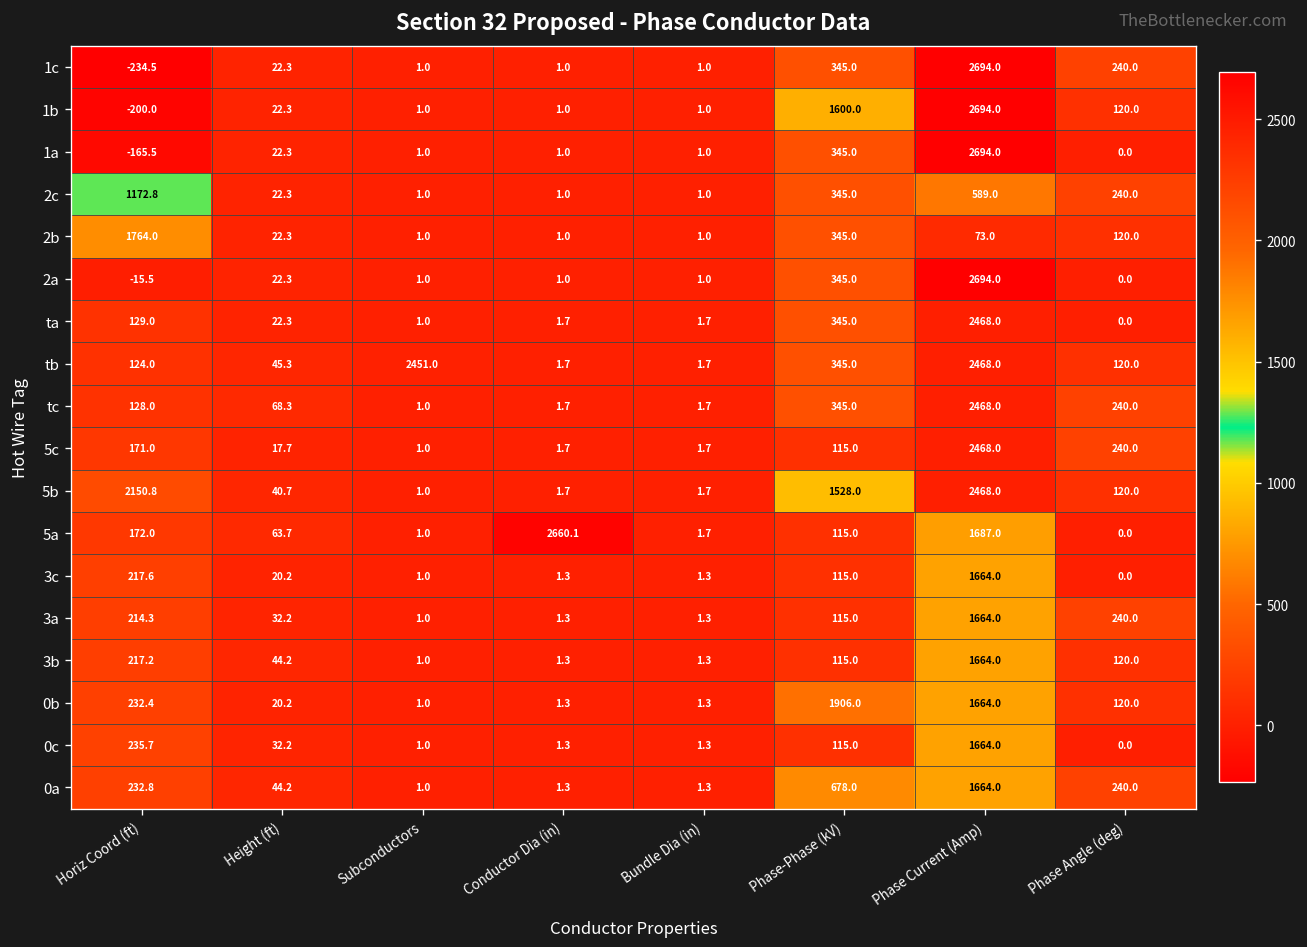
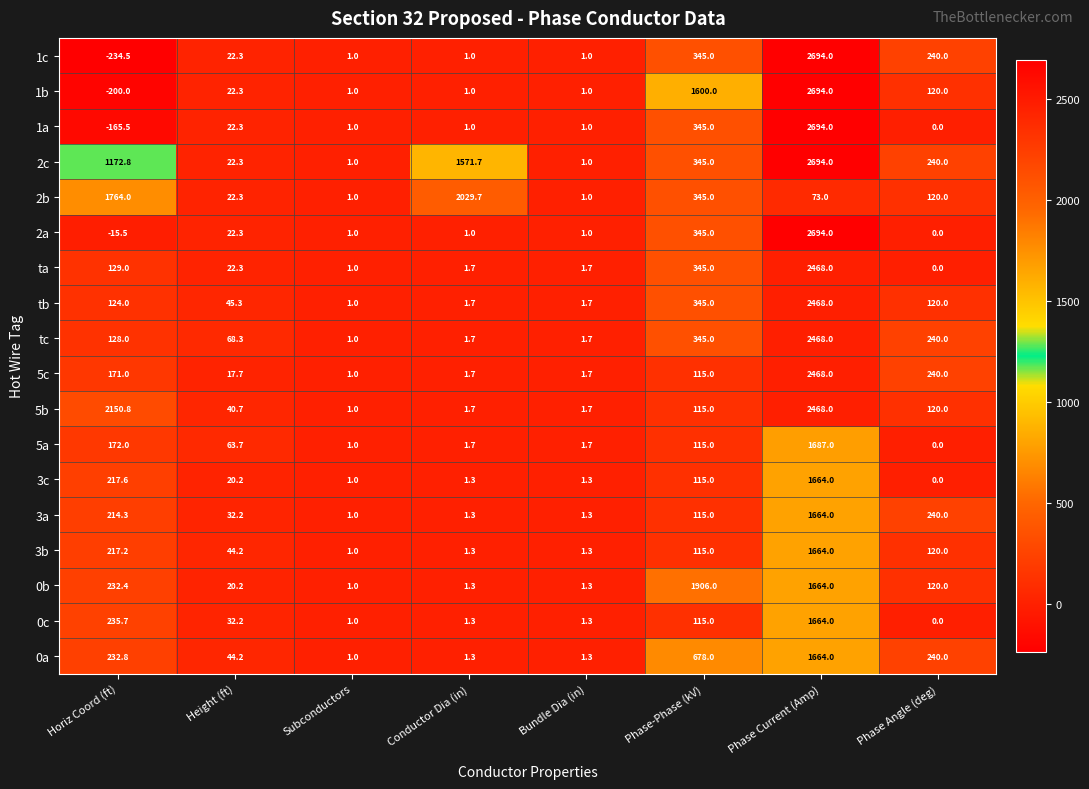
  {
    "1c": {
      "Horiz Coord (ft)": -234.5,
      "Height (ft)": 22.3,
      "Subconductors": 1.0,
      "Conductor Dia (in)": 1.0,
      "Bundle Dia (in)": 1.0,
      "Phase-Phase (kV)": 345.0,
      "Phase Current (Amp)": 2694.0,
      "Phase Angle (deg)": 240.0
    },
    "1b": {
      "Horiz Coord (ft)": -200.0,
      "Height (ft)": 22.3,
      "Subconductors": 1.0,
      "Conductor Dia (in)": 1.0,
      "Bundle Dia (in)": 1.0,
      "Phase-Phase (kV)": 1600.0,
      "Phase Current (Amp)": 2694.0,
      "Phase Angle (deg)": 120.0
    },
    "1a": {
      "Horiz Coord (ft)": -165.5,
      "Height (ft)": 22.3,
      "Subconductors": 1.0,
      "Conductor Dia (in)": 1.0,
      "Bundle Dia (in)": 1.0,
      "Phase-Phase (kV)": 345.0,
      "Phase Current (Amp)": 2694.0,
      "Phase Angle (deg)": 0.0
    },
    "2c": {
      "Horiz Coord (ft)": 1172.8,
      "Height (ft)": 22.3,
      "Subconductors": 1.0,
-     "Conductor Dia (in)": 1.0,
+     "Conductor Dia (in)": 1571.7,
      "Bundle Dia (in)": 1.0,
      "Phase-Phase (kV)": 345.0,
-     "Phase Current (Amp)": 589.0,
+     "Phase Current (Amp)": 2694.0,
      "Phase Angle (deg)": 240.0
    },
    "2b": {
      "Horiz Coord (ft)": 1764.0,
      "Height (ft)": 22.3,
      "Subconductors": 1.0,
-     "Conductor Dia (in)": 1.0,
+     "Conductor Dia (in)": 2029.7,
      "Bundle Dia (in)": 1.0,
      "Phase-Phase (kV)": 345.0,
      "Phase Current (Amp)": 73.0,
      "Phase Angle (deg)": 120.0
    },
    "2a": {
      "Horiz Coord (ft)": -15.5,
      "Height (ft)": 22.3,
      "Subconductors": 1.0,
      "Conductor Dia (in)": 1.0,
      "Bundle Dia (in)": 1.0,
      "Phase-Phase (kV)": 345.0,
      "Phase Current (Amp)": 2694.0,
      "Phase Angle (deg)": 0.0
    },
    "ta": {
      "Horiz Coord (ft)": 129.0,
      "Height (ft)": 22.3,
      "Subconductors": 1.0,
      "Conductor Dia (in)": 1.7,
      "Bundle Dia (in)": 1.7,
      "Phase-Phase (kV)": 345.0,
      "Phase Current (Amp)": 2468.0,
      "Phase Angle (deg)": 0.0
    },
    "tb": {
      "Horiz Coord (ft)": 124.0,
      "Height (ft)": 45.3,
-     "Subconductors": 2451.0,
+     "Subconductors": 1.0,
      "Conductor Dia (in)": 1.7,
      "Bundle Dia (in)": 1.7,
      "Phase-Phase (kV)": 345.0,
      "Phase Current (Amp)": 2468.0,
      "Phase Angle (deg)": 120.0
    },
    "tc": {
      "Horiz Coord (ft)": 128.0,
      "Height (ft)": 68.3,
      "Subconductors": 1.0,
      "Conductor Dia (in)": 1.7,
      "Bundle Dia (in)": 1.7,
      "Phase-Phase (kV)": 345.0,
      "Phase Current (Amp)": 2468.0,
      "Phase Angle (deg)": 240.0
    },
    "5c": {
      "Horiz Coord (ft)": 171.0,
      "Height (ft)": 17.7,
      "Subconductors": 1.0,
      "Conductor Dia (in)": 1.7,
      "Bundle Dia (in)": 1.7,
      "Phase-Phase (kV)": 115.0,
      "Phase Current (Amp)": 2468.0,
      "Phase Angle (deg)": 240.0
    },
    "5b": {
      "Horiz Coord (ft)": 2150.8,
      "Height (ft)": 40.7,
      "Subconductors": 1.0,
      "Conductor Dia (in)": 1.7,
      "Bundle Dia (in)": 1.7,
-     "Phase-Phase (kV)": 1528.0,
+     "Phase-Phase (kV)": 115.0,
      "Phase Current (Amp)": 2468.0,
      "Phase Angle (deg)": 120.0
    },
    "5a": {
      "Horiz Coord (ft)": 172.0,
      "Height (ft)": 63.7,
      "Subconductors": 1.0,
-     "Conductor Dia (in)": 2660.1,
+     "Conductor Dia (in)": 1.7,
      "Bundle Dia (in)": 1.7,
      "Phase-Phase (kV)": 115.0,
      "Phase Current (Amp)": 1687.0,
      "Phase Angle (deg)": 0.0
    },
    "3c": {
      "Horiz Coord (ft)": 217.6,
      "Height (ft)": 20.2,
      "Subconductors": 1.0,
      "Conductor Dia (in)": 1.3,
      "Bundle Dia (in)": 1.3,
      "Phase-Phase (kV)": 115.0,
      "Phase Current (Amp)": 1664.0,
      "Phase Angle (deg)": 0.0
    },
    "3a": {
      "Horiz Coord (ft)": 214.3,
      "Height (ft)": 32.2,
      "Subconductors": 1.0,
      "Conductor Dia (in)": 1.3,
      "Bundle Dia (in)": 1.3,
      "Phase-Phase (kV)": 115.0,
      "Phase Current (Amp)": 1664.0,
      "Phase Angle (deg)": 240.0
    },
    "3b": {
      "Horiz Coord (ft)": 217.2,
      "Height (ft)": 44.2,
      "Subconductors": 1.0,
      "Conductor Dia (in)": 1.3,
      "Bundle Dia (in)": 1.3,
      "Phase-Phase (kV)": 115.0,
      "Phase Current (Amp)": 1664.0,
      "Phase Angle (deg)": 120.0
    },
    "0b": {
      "Horiz Coord (ft)": 232.4,
      "Height (ft)": 20.2,
      "Subconductors": 1.0,
      "Conductor Dia (in)": 1.3,
      "Bundle Dia (in)": 1.3,
      "Phase-Phase (kV)": 1906.0,
      "Phase Current (Amp)": 1664.0,
      "Phase Angle (deg)": 120.0
    },
    "0c": {
      "Horiz Coord (ft)": 235.7,
      "Height (ft)": 32.2,
      "Subconductors": 1.0,
      "Conductor Dia (in)": 1.3,
      "Bundle Dia (in)": 1.3,
      "Phase-Phase (kV)": 115.0,
      "Phase Current (Amp)": 1664.0,
      "Phase Angle (deg)": 0.0
    },
    "0a": {
      "Horiz Coord (ft)": 232.8,
      "Height (ft)": 44.2,
      "Subconductors": 1.0,
      "Conductor Dia (in)": 1.3,
      "Bundle Dia (in)": 1.3,
      "Phase-Phase (kV)": 678.0,
      "Phase Current (Amp)": 1664.0,
      "Phase Angle (deg)": 240.0
    }
  }
